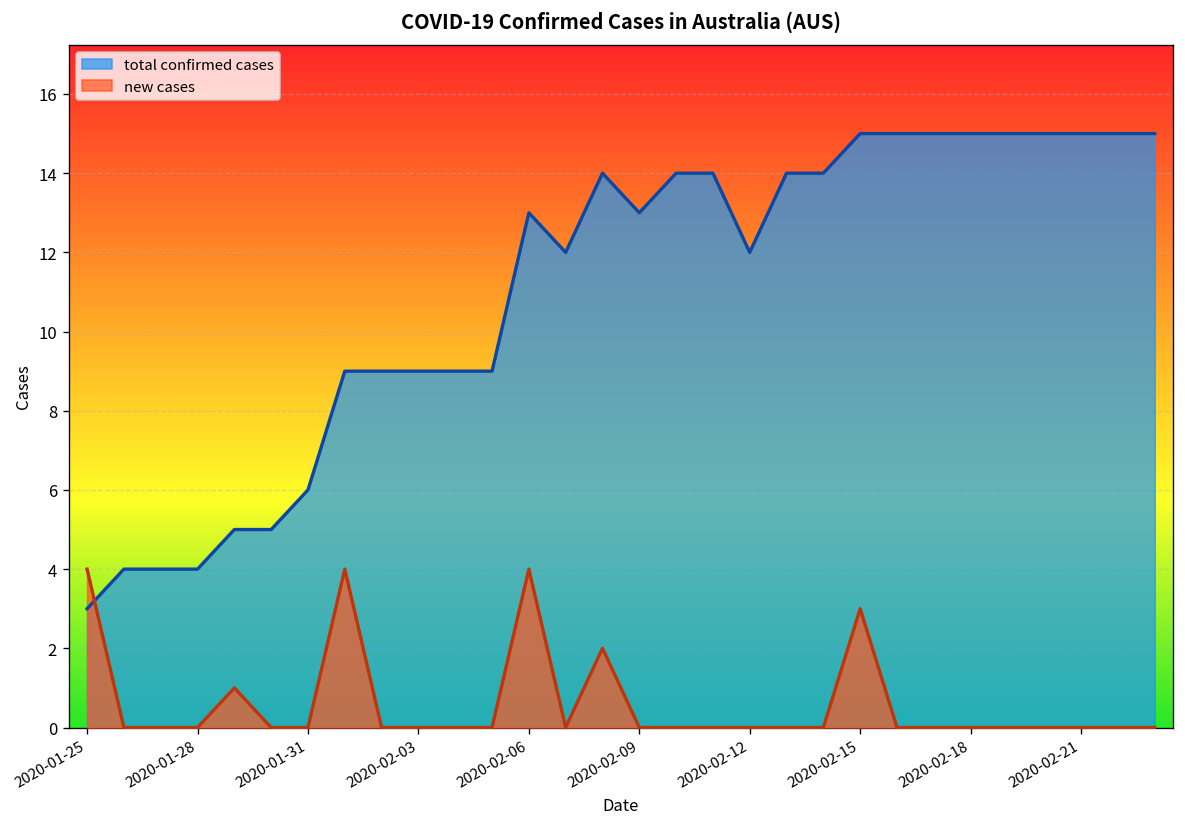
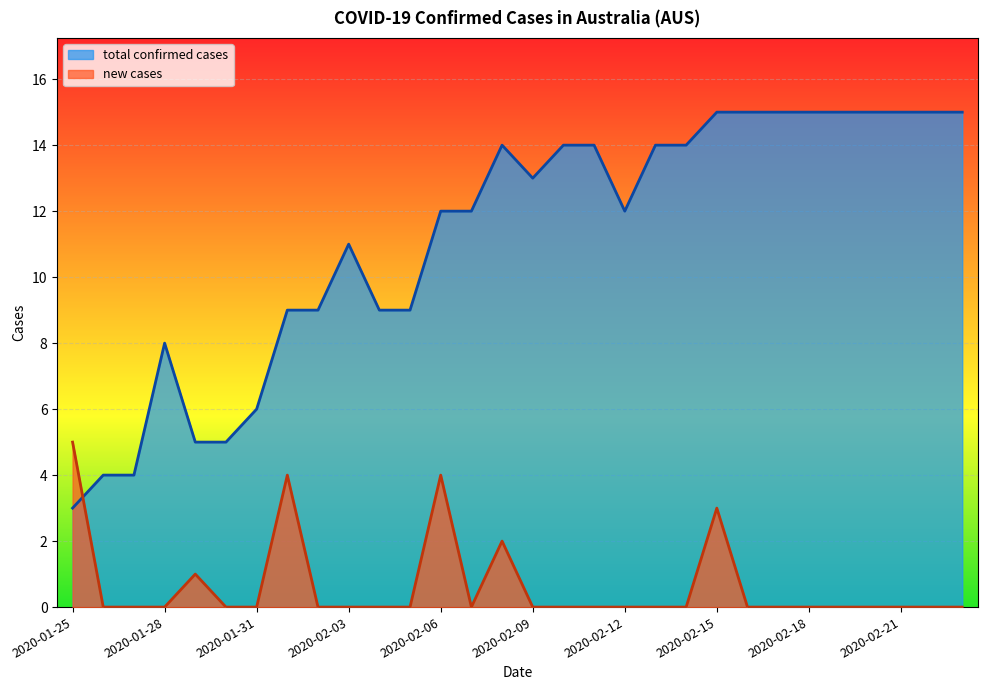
  {
    "total confirmed cases": {
      "2020-01-25": 3,
-     "2020-01-28": 4,
+     "2020-01-28": 8,
      "2020-01-31": 6,
-     "2020-02-03": 9,
-     "2020-02-06": 13,
+     "2020-02-03": 11,
+     "2020-02-06": 12,
      "2020-02-09": 13,
      "2020-02-12": 12,
      "2020-02-15": 15,
      "2020-02-18": 15,
      "2020-02-21": 15
    },
    "new cases": {
-     "2020-01-25": 4,
+     "2020-01-25": 5,
      "2020-01-28": 0,
      "2020-01-31": 0,
      "2020-02-03": 0,
      "2020-02-06": 4,
      "2020-02-09": 0,
      "2020-02-12": 0,
      "2020-02-15": 3,
      "2020-02-18": 0,
      "2020-02-21": 0
    }
  }
